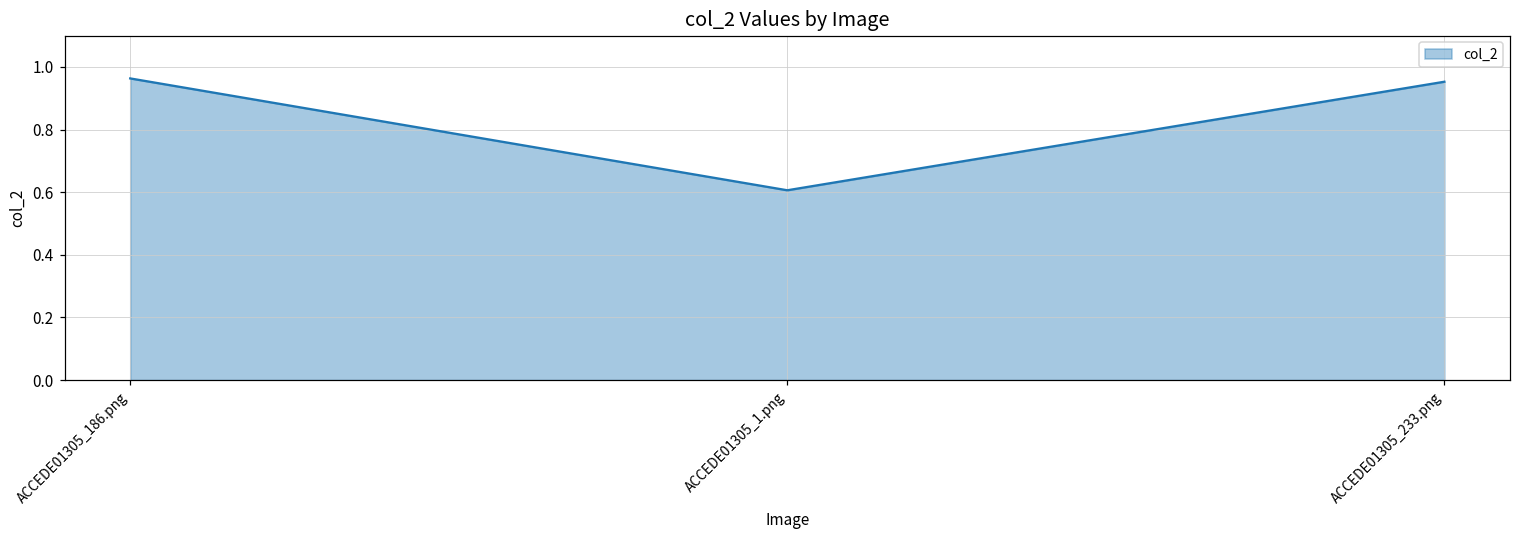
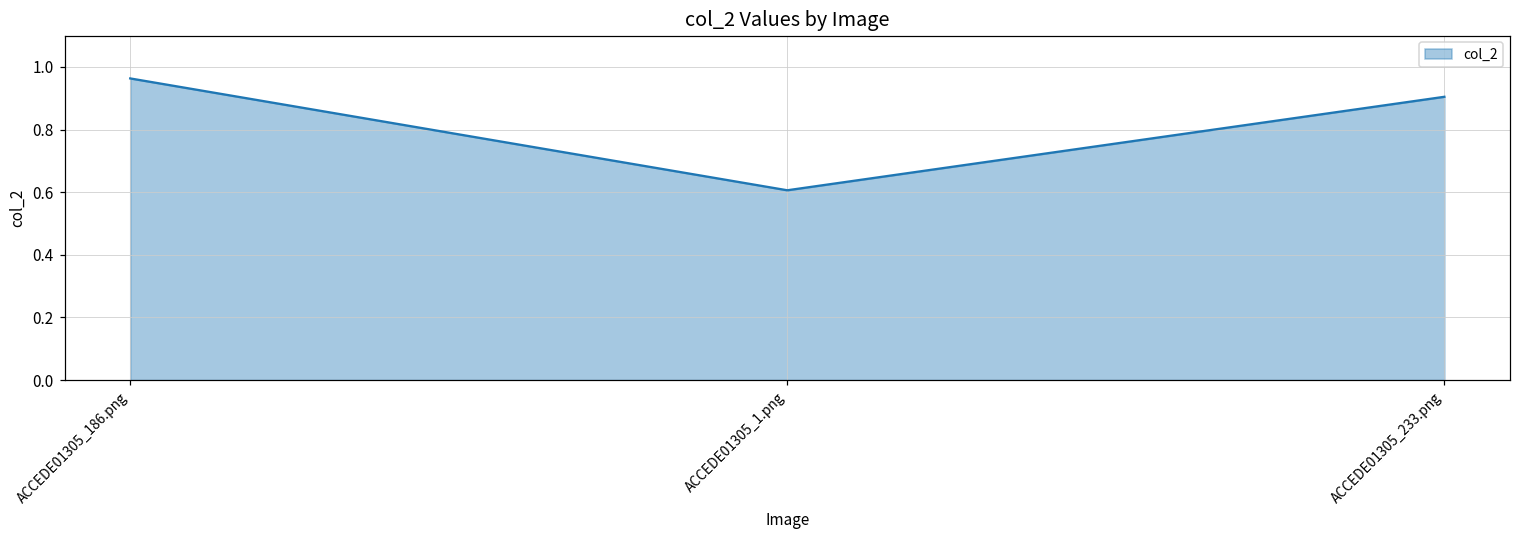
  {
    "ACCEDE01305_186.png": 0.96,
    "ACCEDE01305_1.png": 0.61,
-   "ACCEDE01305_233.png": 0.95
+   "ACCEDE01305_233.png": 0.90
  }
